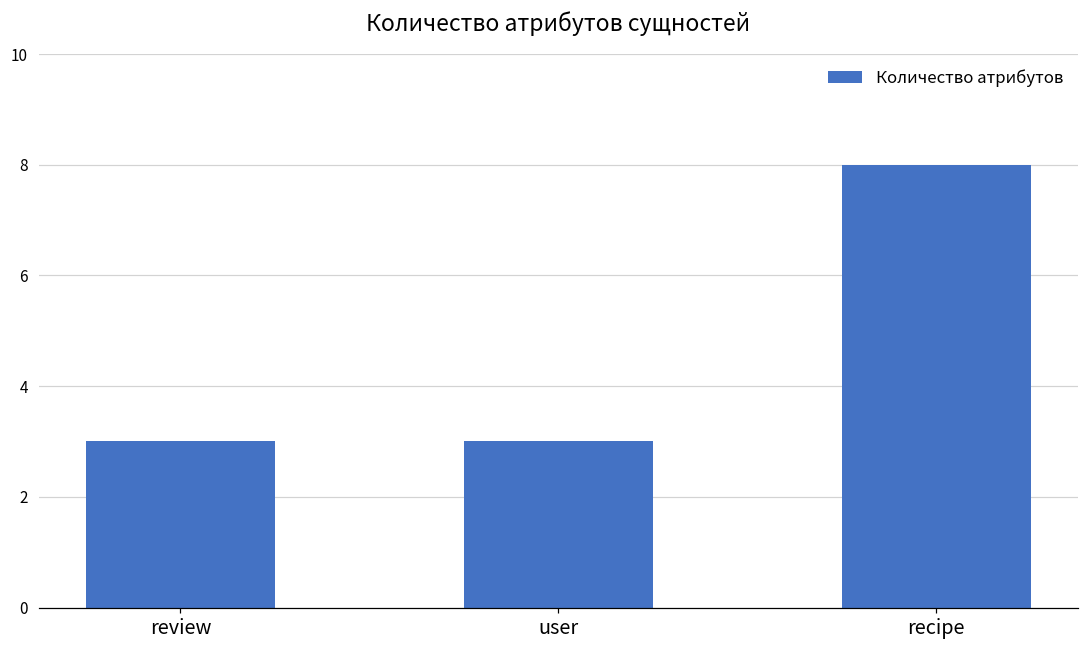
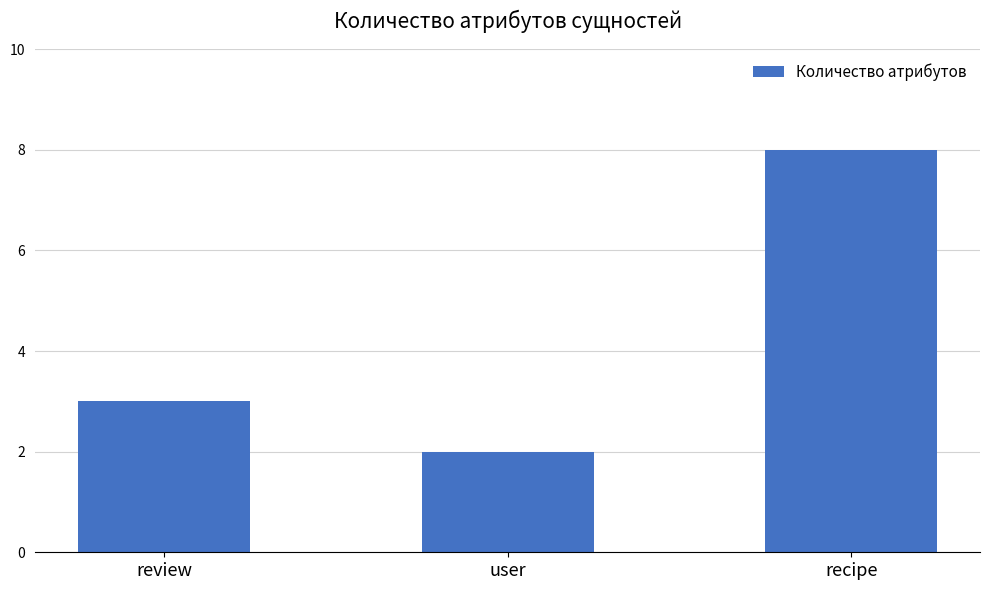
  {
    "review": 3,
-   "user": 3,
+   "user": 2,
    "recipe": 8
  }
